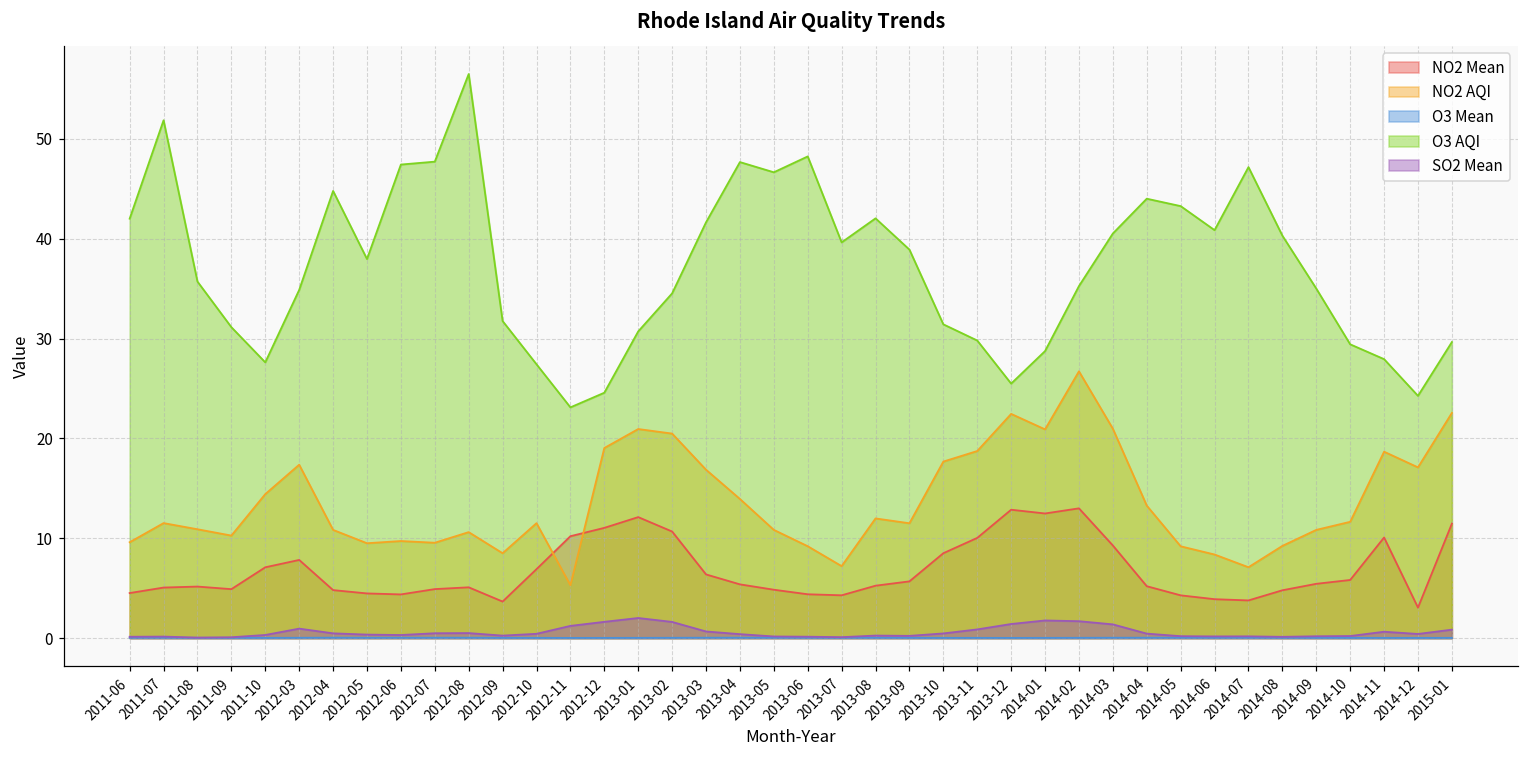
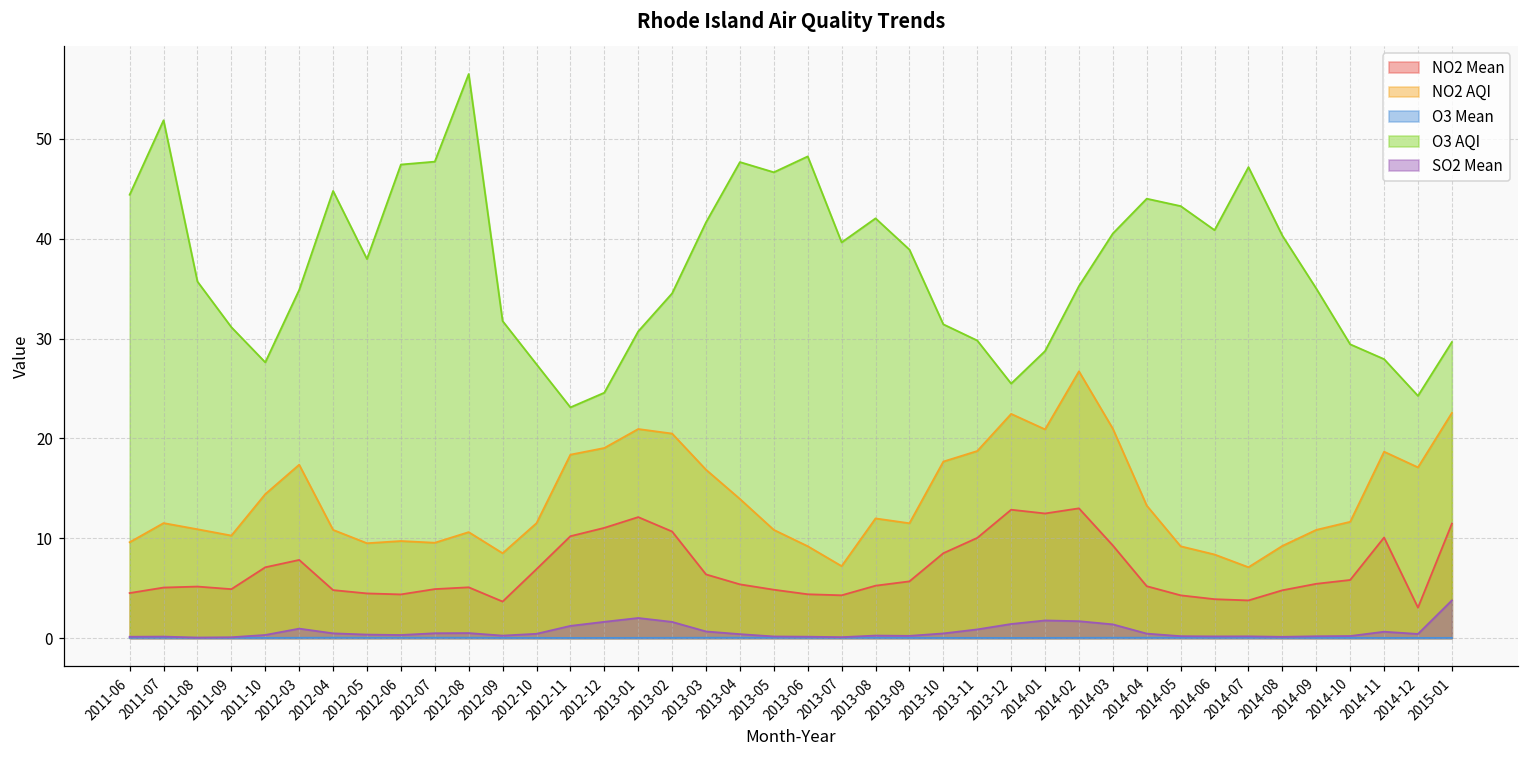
  {
    "NO2 Mean": {
      "2011-06": 5,
      "2011-07": 5,
      "2011-08": 5,
      "2011-09": 5,
      "2011-10": 7,
      "2012-03": 8,
      "2012-04": 5,
      "2012-05": 4,
      "2012-06": 4,
      "2012-07": 5,
      "2012-08": 5,
      "2012-09": 4,
      "2012-10": 7,
      "2012-11": 10,
      "2012-12": 11,
      "2013-01": 12,
      "2013-02": 11,
      "2013-03": 6,
      "2013-04": 5,
      "2013-05": 5,
      "2013-06": 4,
      "2013-07": 4,
      "2013-08": 5,
      "2013-09": 6,
      "2013-10": 9,
      "2013-11": 10,
      "2013-12": 13,
      "2014-01": 12,
      "2014-02": 13,
      "2014-03": 9,
      "2014-04": 5,
      "2014-05": 4,
      "2014-06": 4,
      "2014-07": 4,
      "2014-08": 5,
      "2014-09": 5,
      "2014-10": 6,
      "2014-11": 10,
      "2014-12": 3,
      "2015-01": 11
    },
    "NO2 AQI": {
      "2011-06": 10,
      "2011-07": 12,
      "2011-08": 11,
      "2011-09": 10,
      "2011-10": 14,
      "2012-03": 17,
      "2012-04": 11,
      "2012-05": 10,
      "2012-06": 10,
      "2012-07": 10,
      "2012-08": 11,
      "2012-09": 9,
      "2012-10": 12,
-     "2012-11": 5,
+     "2012-11": 18,
      "2012-12": 19,
      "2013-01": 21,
      "2013-02": 20,
      "2013-03": 17,
      "2013-04": 14,
      "2013-05": 11,
      "2013-06": 9,
      "2013-07": 7,
      "2013-08": 12,
      "2013-09": 12,
      "2013-10": 18,
      "2013-11": 19,
      "2013-12": 22,
      "2014-01": 21,
      "2014-02": 27,
      "2014-03": 21,
      "2014-04": 13,
      "2014-05": 9,
      "2014-06": 8,
      "2014-07": 7,
      "2014-08": 9,
      "2014-09": 11,
      "2014-10": 12,
      "2014-11": 19,
      "2014-12": 17,
      "2015-01": 23
    },
    "O3 Mean": {
      "2011-10": 0,
      "2012-03": 0,
      "2012-04": 0,
      "2012-05": 0,
      "2012-07": 0,
      "2012-08": 0,
      "2012-10": 0,
      "2012-11": 0,
      "2012-12": 0,
      "2013-01": 0,
      "2013-02": 0,
      "2013-03": 0,
      "2013-04": 0,
      "2013-10": 0,
      "2013-11": 0,
      "2013-12": 0,
      "2014-01": 0,
      "2014-02": 0,
      "2014-03": 0,
      "2014-04": 0,
      "2014-11": 0,
      "2014-12": 0,
      "2015-01": 0
    },
    "O3 AQI": {
-     "2011-06": 42,
+     "2011-06": 44,
      "2011-07": 52,
      "2011-08": 36,
      "2011-09": 31,
      "2011-10": 28,
      "2012-03": 35,
      "2012-04": 45,
      "2012-05": 38,
      "2012-06": 47,
      "2012-07": 48,
      "2012-08": 56,
      "2012-09": 32,
      "2012-10": 27,
      "2012-11": 23,
      "2012-12": 25,
      "2013-01": 31,
      "2013-02": 35,
      "2013-03": 42,
      "2013-04": 48,
      "2013-05": 47,
      "2013-06": 48,
      "2013-07": 40,
      "2013-08": 42,
      "2013-09": 39,
      "2013-10": 31,
      "2013-11": 30,
      "2013-12": 25,
      "2014-01": 29,
      "2014-02": 35,
      "2014-03": 41,
      "2014-04": 44,
      "2014-05": 43,
      "2014-06": 41,
      "2014-07": 47,
      "2014-08": 40,
      "2014-09": 35,
      "2014-10": 29,
      "2014-11": 28,
      "2014-12": 24,
      "2015-01": 30
    },
    "SO2 Mean": {
      "2011-10": 0,
      "2012-03": 1,
      "2012-04": 0,
      "2012-05": 0,
      "2012-07": 0,
      "2012-08": 1,
      "2012-10": 0,
      "2012-11": 1,
      "2012-12": 2,
      "2013-01": 2,
      "2013-02": 2,
      "2013-03": 1,
      "2013-04": 0,
      "2013-10": 0,
      "2013-11": 1,
      "2013-12": 1,
      "2014-01": 2,
      "2014-02": 2,
      "2014-03": 1,
      "2014-04": 0,
      "2014-11": 1,
      "2014-12": 0,
-     "2015-01": 1
+     "2015-01": 4
    }
  }
